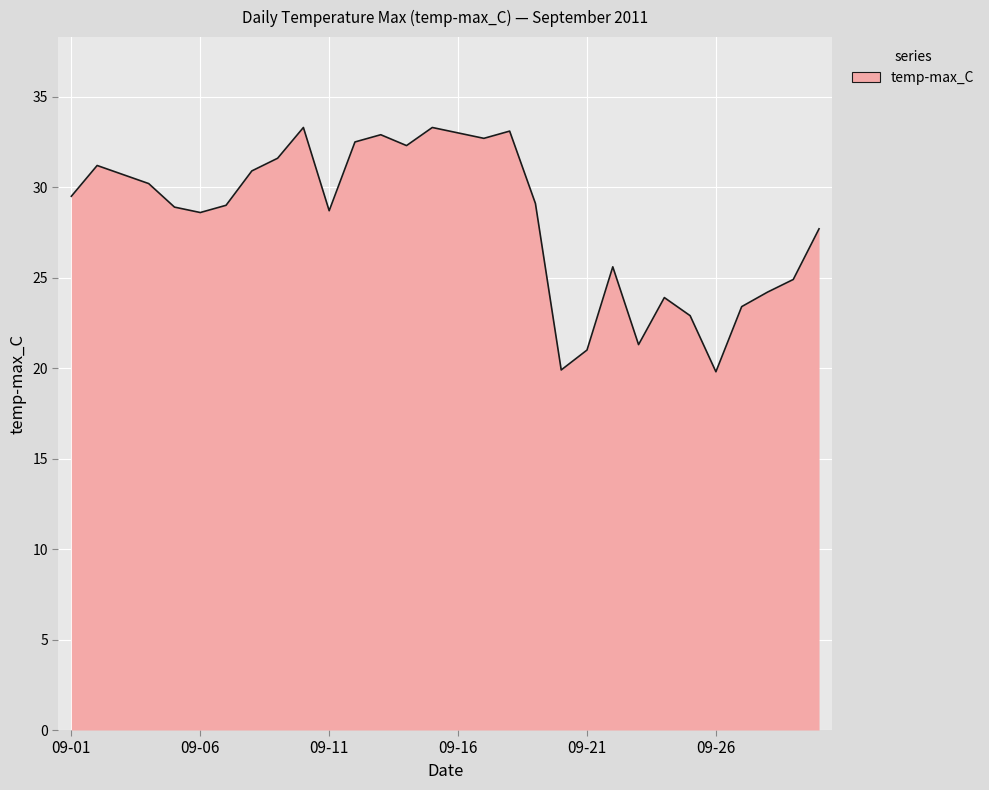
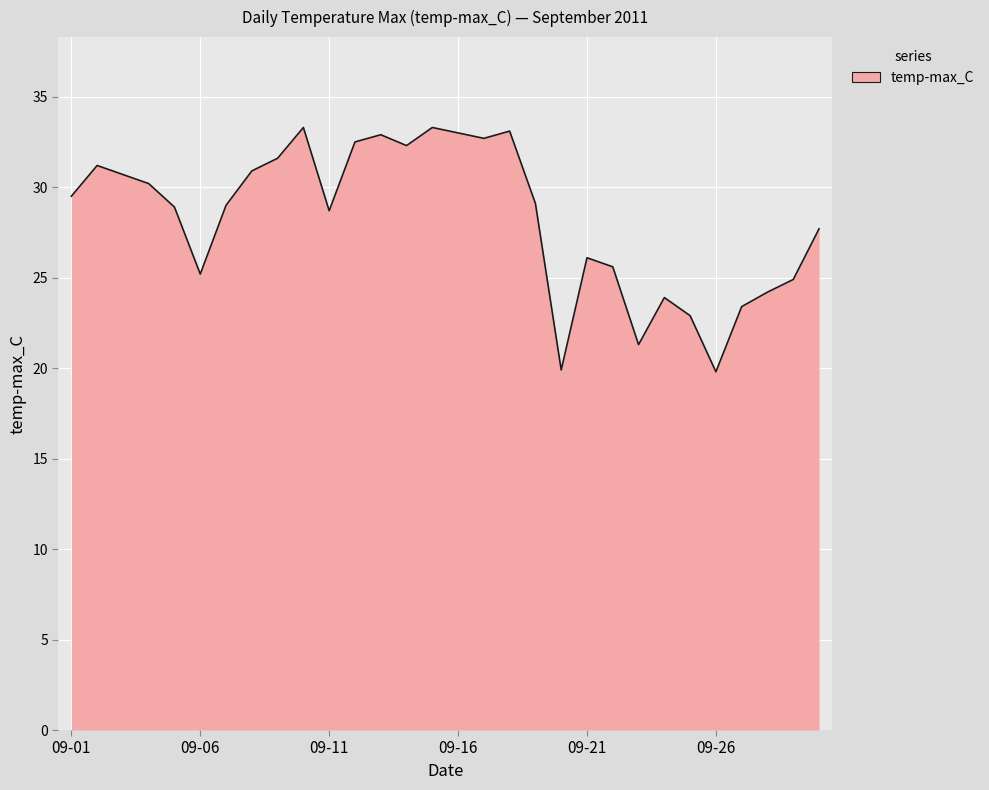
  {
    "09-01": 29.5,
-   "09-06": 28.6,
+   "09-06": 25.2,
    "09-11": 28.7,
    "09-16": 33.0,
-   "09-21": 21.0,
+   "09-21": 26.1,
    "09-26": 19.8
  }
